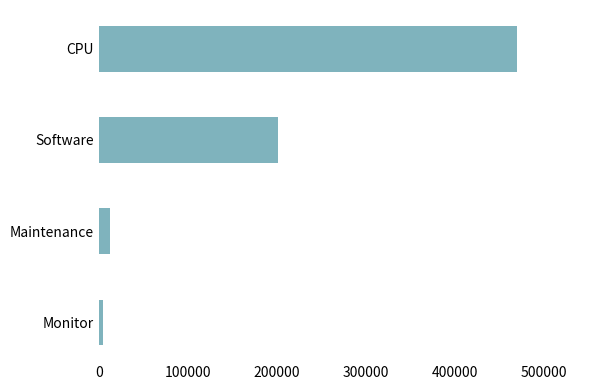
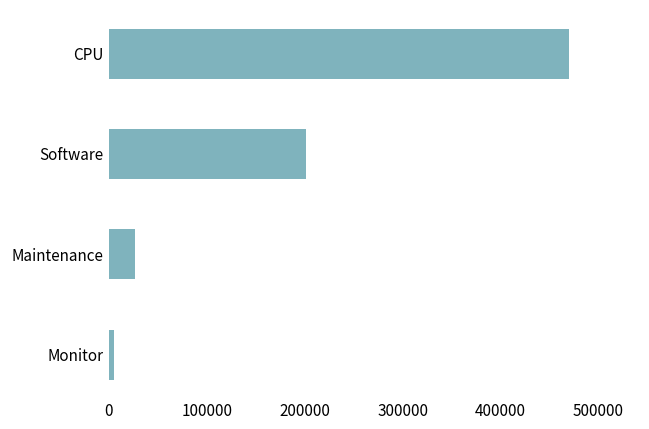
  {
    "CPU": 470000,
    "Software": 200000,
-   "Maintenance": 10000,
+   "Maintenance": 30000,
    "Monitor": 10000
  }
